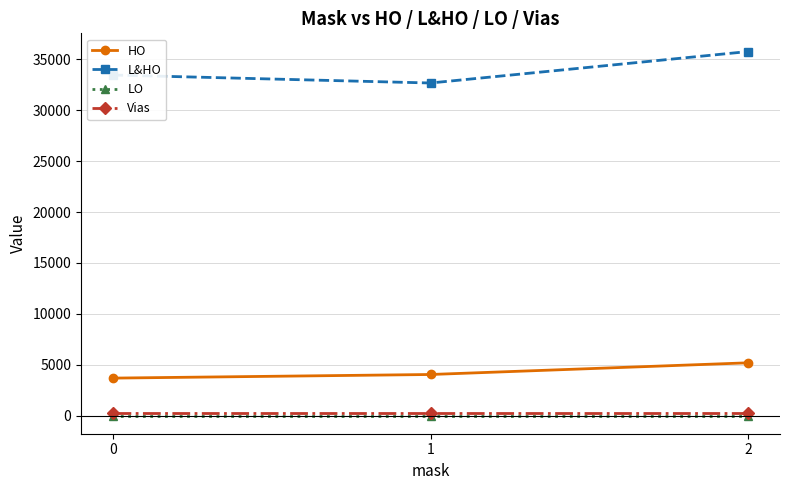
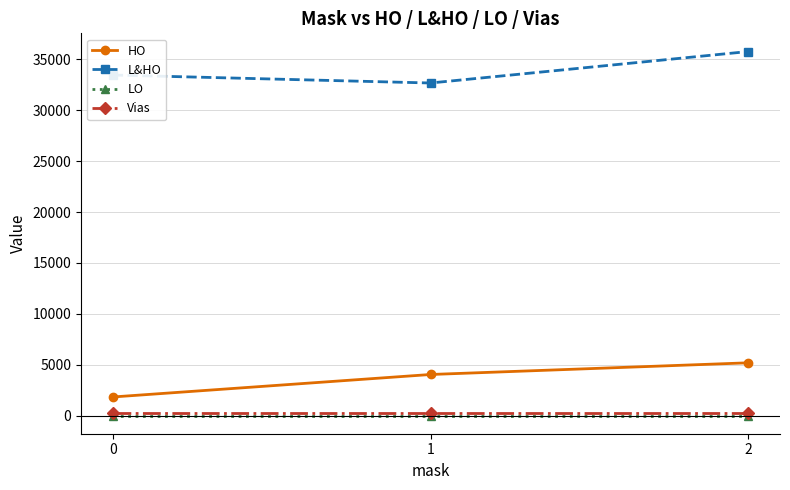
  {
    "HO": {
-     "0": 3700,
+     "0": 1800,
      "1": 4000,
      "2": 5200
    },
    "L&HO": {
      "1": 32700,
      "2": 35800
    },
    "LO": {
      "0": 0,
      "1": 0,
      "2": 0
    },
    "Vias": {
      "0": 300,
      "1": 300,
      "2": 300
    }
  }
